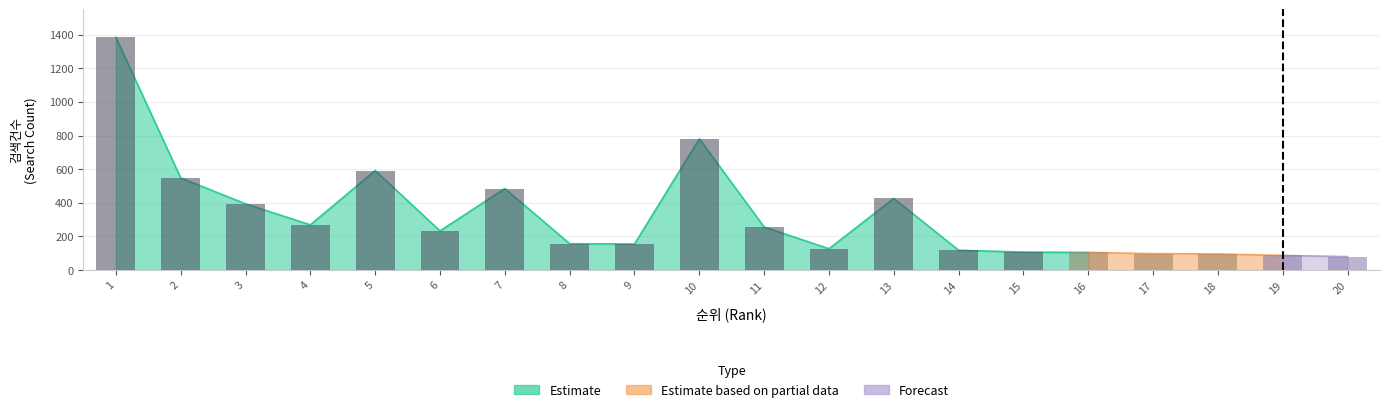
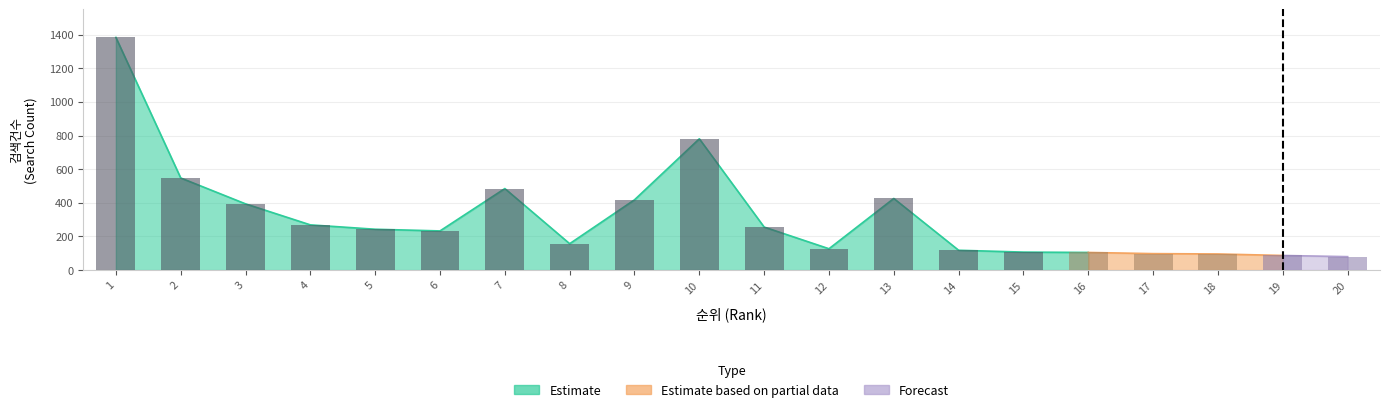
  {
    "Estimate": {
      "1": 1380,
      "2": 550,
      "3": 390,
      "4": 270,
-     "5": 590,
+     "5": 240,
      "6": 230,
      "7": 490,
      "8": 160,
-     "9": 160,
+     "9": 420,
      "10": 780,
      "11": 260,
      "12": 130,
      "13": 430,
      "14": 120,
      "15": 110
    },
    "Estimate based on partial data": {
      "17": 100,
      "18": 100
    },
    "Forecast": {
      "20": 80
    }
  }
